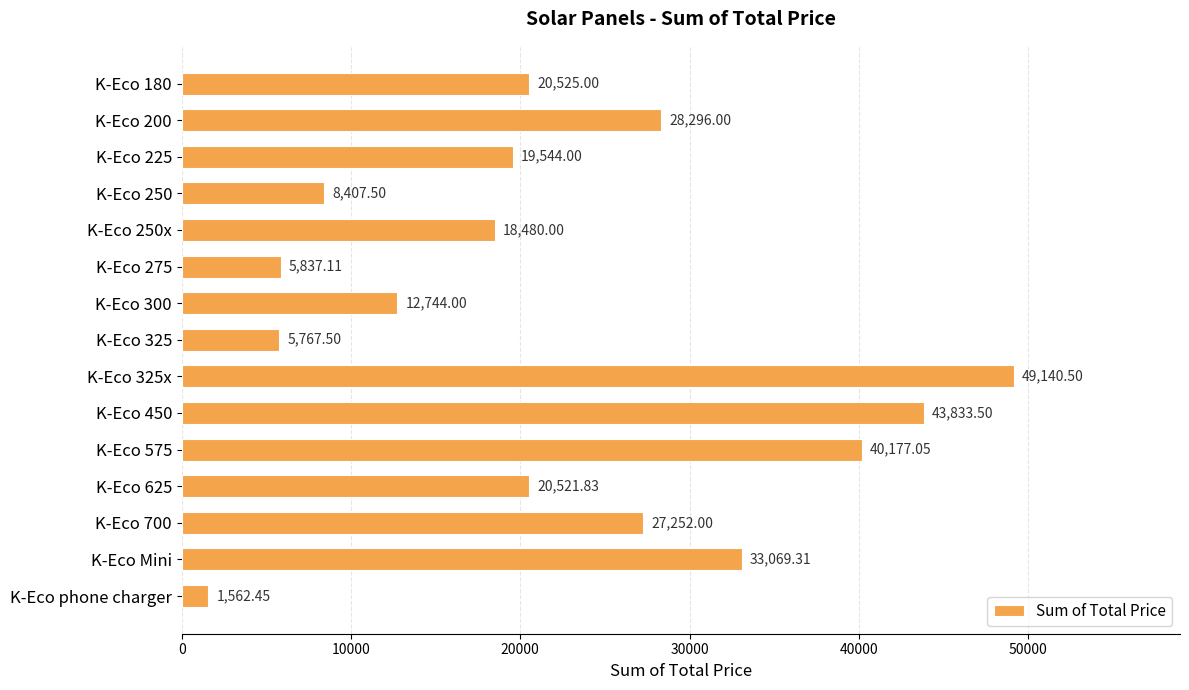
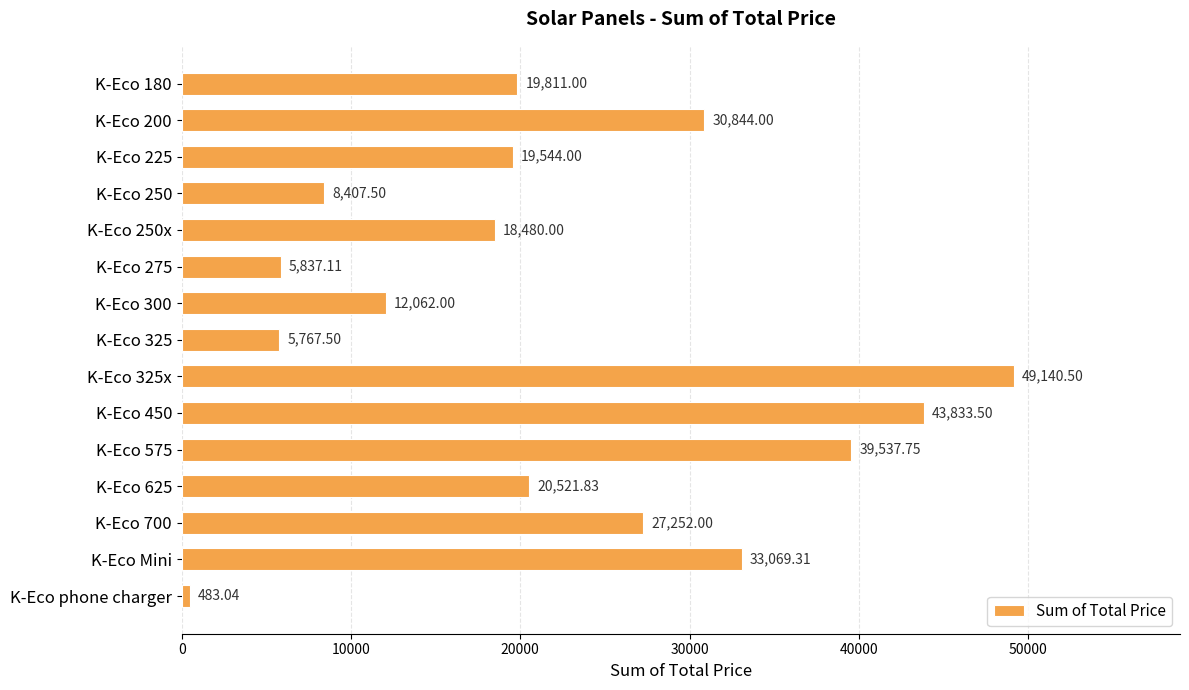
  {
-   "K-Eco 180": "20,525.00",
-   "K-Eco 200": "28,296.00",
+   "K-Eco 180": "19,811.00",
+   "K-Eco 200": "30,844.00",
    "K-Eco 225": "19,544.00",
    "K-Eco 250": "8,407.50",
    "K-Eco 250x": "18,480.00",
    "K-Eco 275": "5,837.11",
-   "K-Eco 300": "12,744.00",
+   "K-Eco 300": "12,062.00",
    "K-Eco 325": "5,767.50",
    "K-Eco 325x": "49,140.50",
    "K-Eco 450": "43,833.50",
-   "K-Eco 575": "40,177.05",
+   "K-Eco 575": "39,537.75",
    "K-Eco 625": "20,521.83",
    "K-Eco 700": "27,252.00",
    "K-Eco Mini": "33,069.31",
-   "K-Eco phone charger": "1,562.45"
+   "K-Eco phone charger": "483.04"
  }
